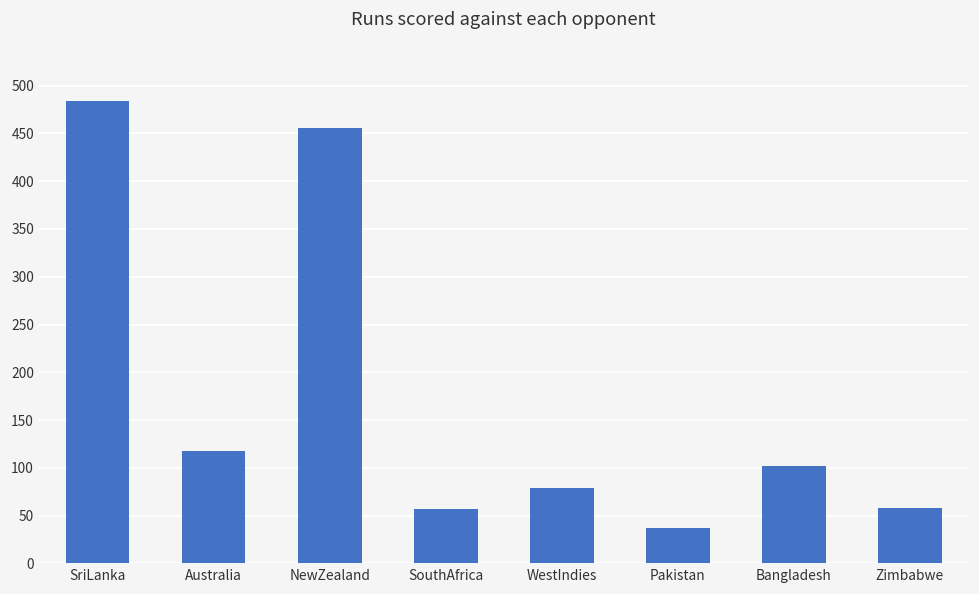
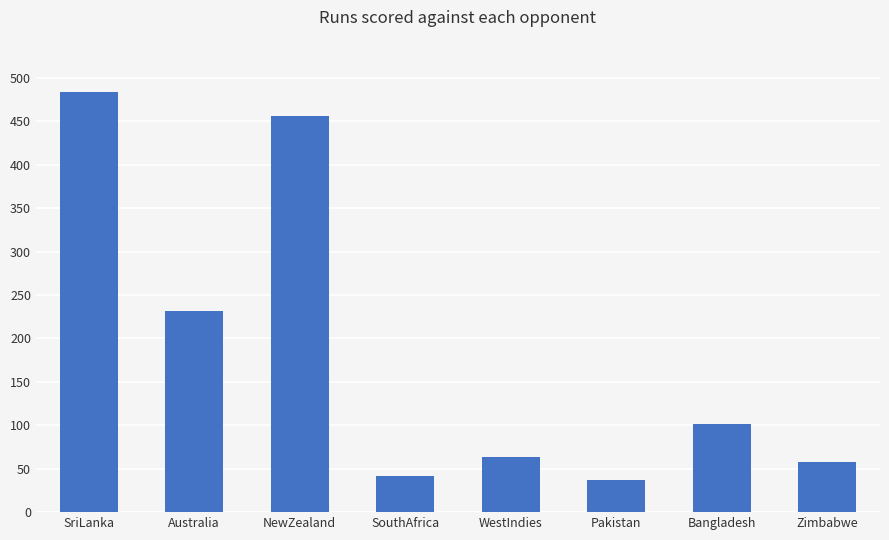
  {
    "SriLanka": 480,
-   "Australia": 120,
+   "Australia": 230,
    "NewZealand": 460,
-   "SouthAfrica": 60,
-   "WestIndies": 80,
+   "SouthAfrica": 40,
+   "WestIndies": 60,
    "Pakistan": 40,
    "Bangladesh": 100,
    "Zimbabwe": 60
  }
